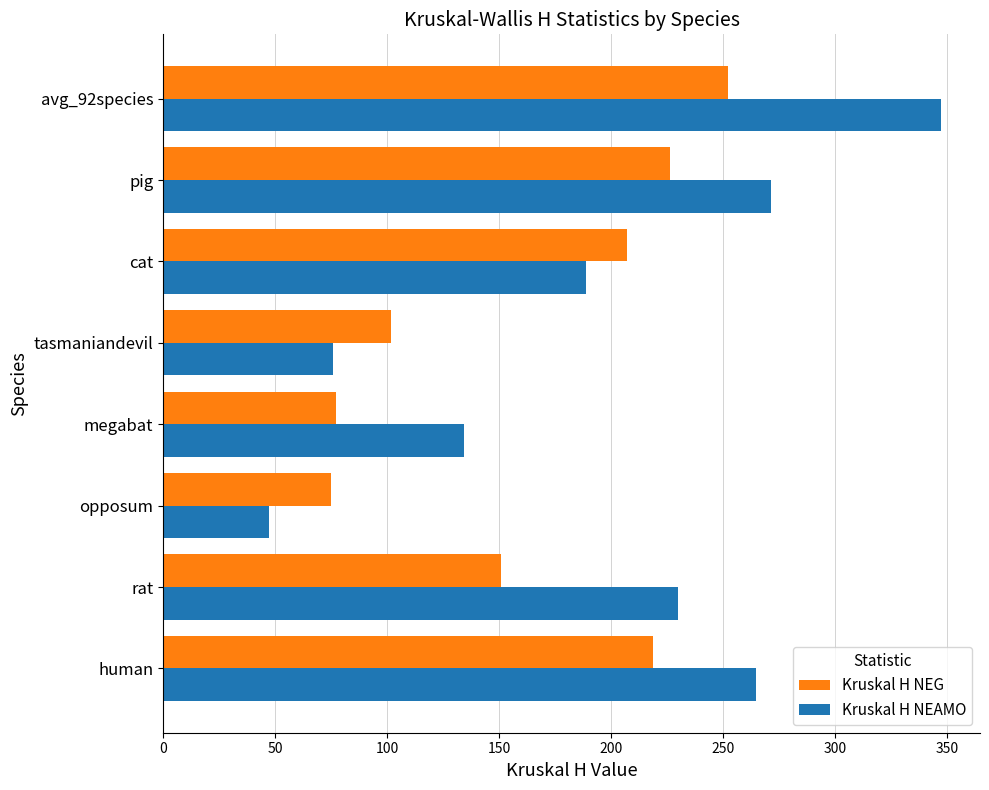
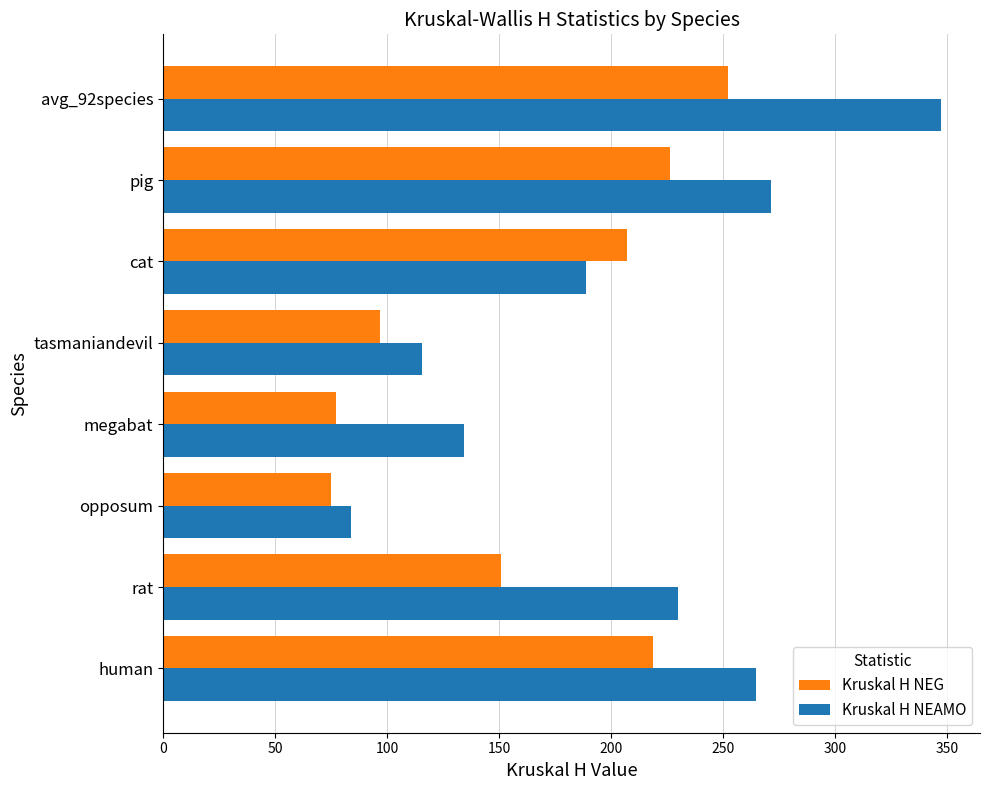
  {
    "Kruskal H NEG": {
      "avg_92species": 252,
      "pig": 226,
      "cat": 207,
-     "tasmaniandevil": 102,
+     "tasmaniandevil": 97,
      "megabat": 77,
      "opposum": 75,
      "rat": 151,
      "human": 219
    },
    "Kruskal H NEAMO": {
      "avg_92species": 347,
      "pig": 271,
      "cat": 189,
-     "tasmaniandevil": 76,
+     "tasmaniandevil": 116,
      "megabat": 134,
-     "opposum": 47,
+     "opposum": 84,
      "rat": 230,
      "human": 265
    }
  }
